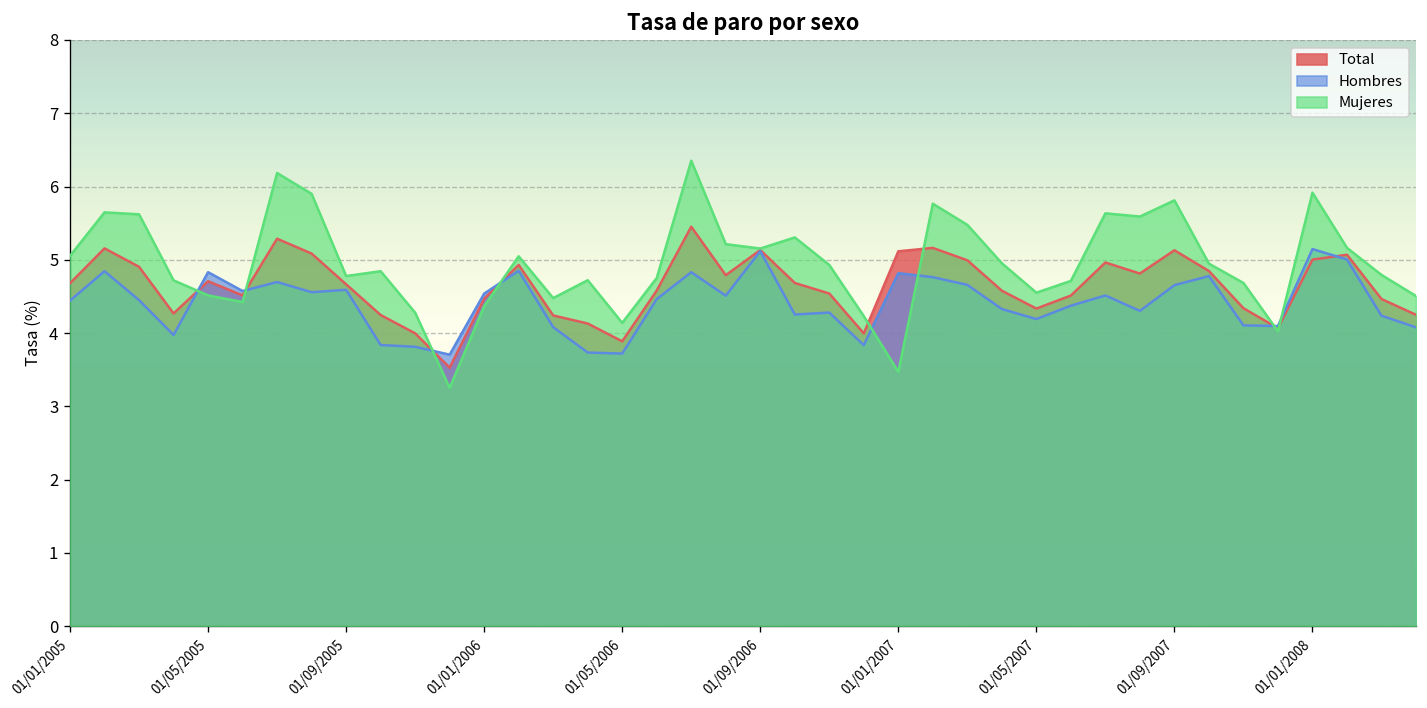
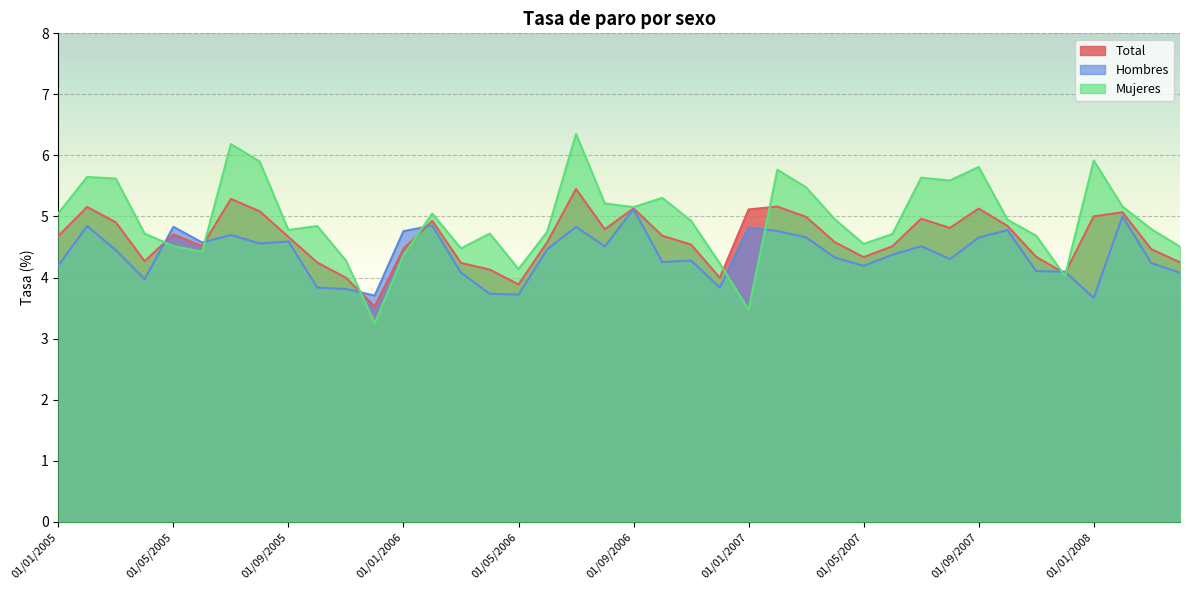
  {
    "Total": {
      "01/01/2005": 4.7,
      "01/05/2005": 4.7,
      "01/09/2005": 4.7,
      "01/01/2006": 4.5,
      "01/05/2006": 3.9,
      "01/01/2007": 5.1,
      "01/05/2007": 4.3,
      "01/09/2007": 5.1,
      "01/01/2008": 5.0
    },
    "Hombres": {
-     "01/01/2005": 4.4,
+     "01/01/2005": 4.2,
      "01/05/2005": 4.8,
      "01/09/2005": 4.6,
-     "01/01/2006": 4.5,
+     "01/01/2006": 4.8,
      "01/05/2006": 3.7,
      "01/01/2007": 4.8,
      "01/05/2007": 4.2,
      "01/09/2007": 4.7,
-     "01/01/2008": 5.1
+     "01/01/2008": 3.7
    },
    "Mujeres": {
      "01/01/2005": 5.1,
      "01/05/2005": 4.5,
      "01/09/2005": 4.8,
      "01/01/2006": 4.4,
      "01/05/2006": 4.1,
      "01/01/2007": 3.5,
      "01/05/2007": 4.6,
      "01/09/2007": 5.8,
      "01/01/2008": 5.9
    }
  }
